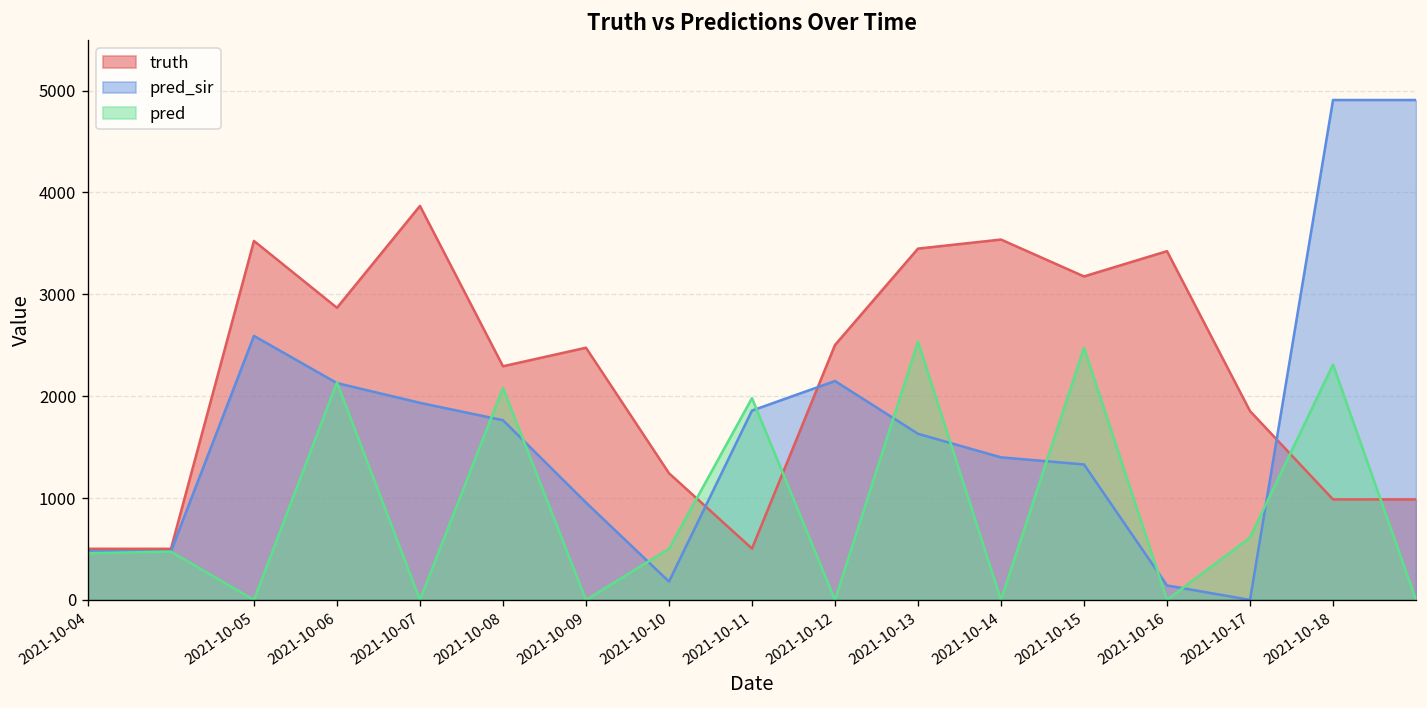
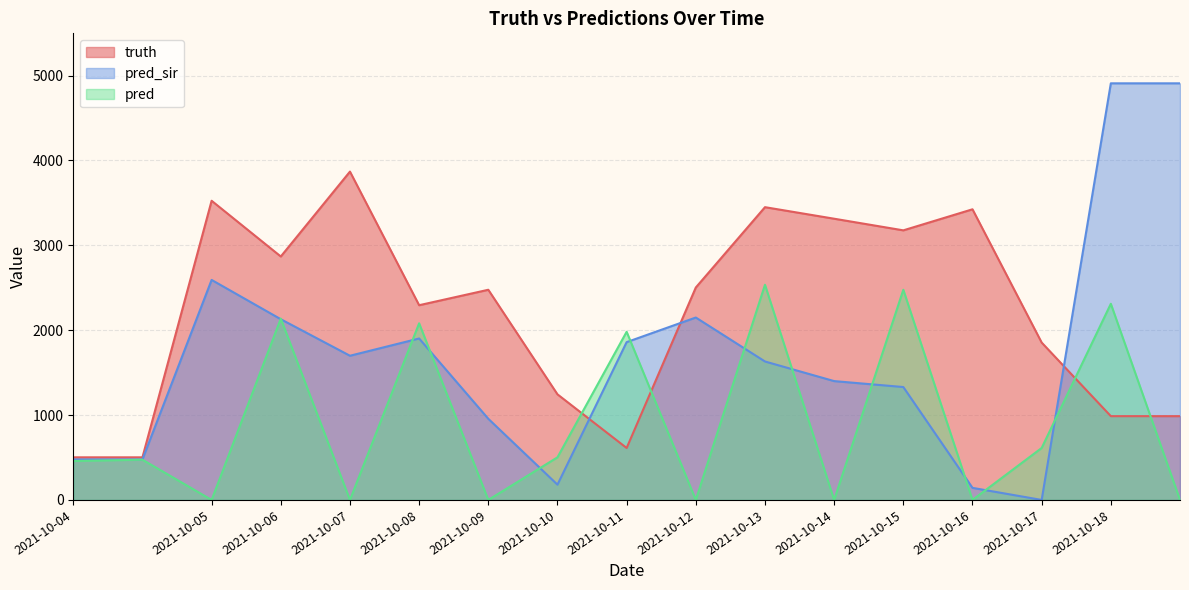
  {
    "truth": {
      "2021-10-05": 3500,
      "2021-10-06": 2900,
      "2021-10-07": 3900,
      "2021-10-08": 2300,
      "2021-10-09": 2500,
      "2021-10-10": 1200,
-     "2021-10-11": 500,
+     "2021-10-11": 600,
      "2021-10-12": 2500,
      "2021-10-13": 3400,
-     "2021-10-14": 3500,
+     "2021-10-14": 3300,
      "2021-10-15": 3200,
      "2021-10-16": 3400,
      "2021-10-17": 1900
    },
    "pred_sir": {
      "2021-10-05": 2600,
-     "2021-10-07": 1900,
-     "2021-10-08": 1800,
+     "2021-10-07": 1700,
+     "2021-10-08": 1900,
      "2021-10-09": 1000,
      "2021-10-10": 200,
      "2021-10-11": 1900,
      "2021-10-12": 2100,
      "2021-10-13": 1600,
      "2021-10-14": 1400,
      "2021-10-15": 1300,
      "2021-10-16": 100,
      "2021-10-17": 0
    },
    "pred": {
      "2021-10-05": 0,
      "2021-10-07": 0,
      "2021-10-08": 2100,
      "2021-10-09": 0,
      "2021-10-10": 500,
      "2021-10-11": 2000,
      "2021-10-12": 0,
      "2021-10-13": 2500,
      "2021-10-14": 0,
      "2021-10-15": 2500,
      "2021-10-16": 0,
      "2021-10-17": 600
    }
  }
